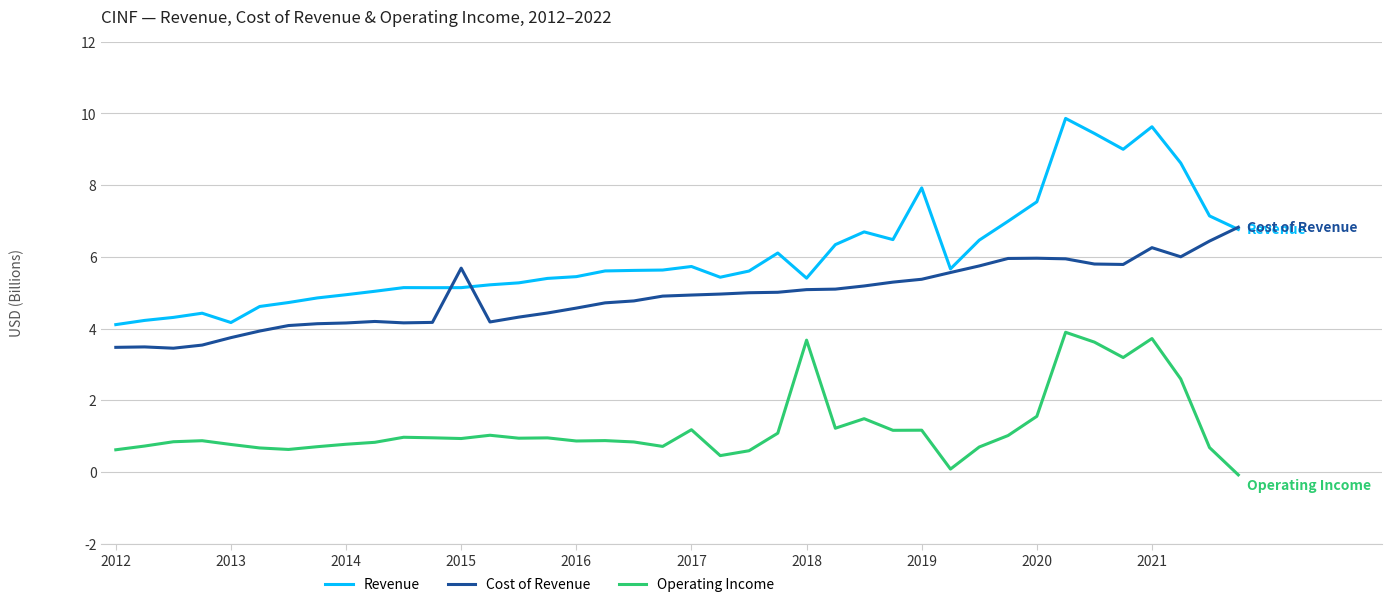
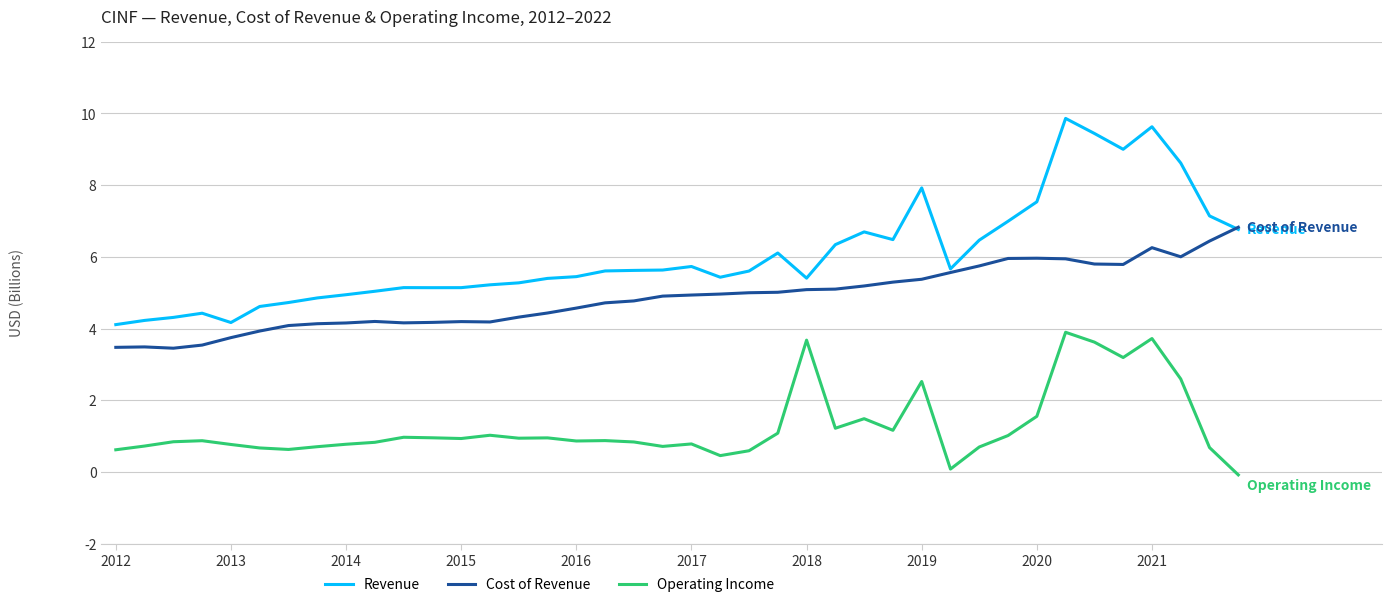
  {
    "Revenue": {
      "2012": 4.1,
      "2013": 4.2,
      "2014": 4.9,
      "2015": 5.1,
      "2016": 5.4,
      "2017": 5.7,
      "2018": 5.4,
      "2019": 7.9,
      "2020": 7.5,
      "2021": 9.6
    },
    "Cost of Revenue": {
      "2012": 3.5,
      "2013": 3.7,
      "2014": 4.2,
-     "2015": 5.7,
+     "2015": 4.2,
      "2016": 4.6,
      "2017": 4.9,
      "2018": 5.1,
      "2019": 5.4,
      "2020": 6.0,
      "2021": 6.3
    },
    "Operating Income": {
      "2012": 0.6,
      "2013": 0.8,
      "2014": 0.8,
      "2015": 0.9,
      "2016": 0.9,
-     "2017": 1.2,
+     "2017": 0.8,
      "2018": 3.7,
-     "2019": 1.2,
+     "2019": 2.5,
      "2020": 1.6,
      "2021": 3.7
    }
  }
